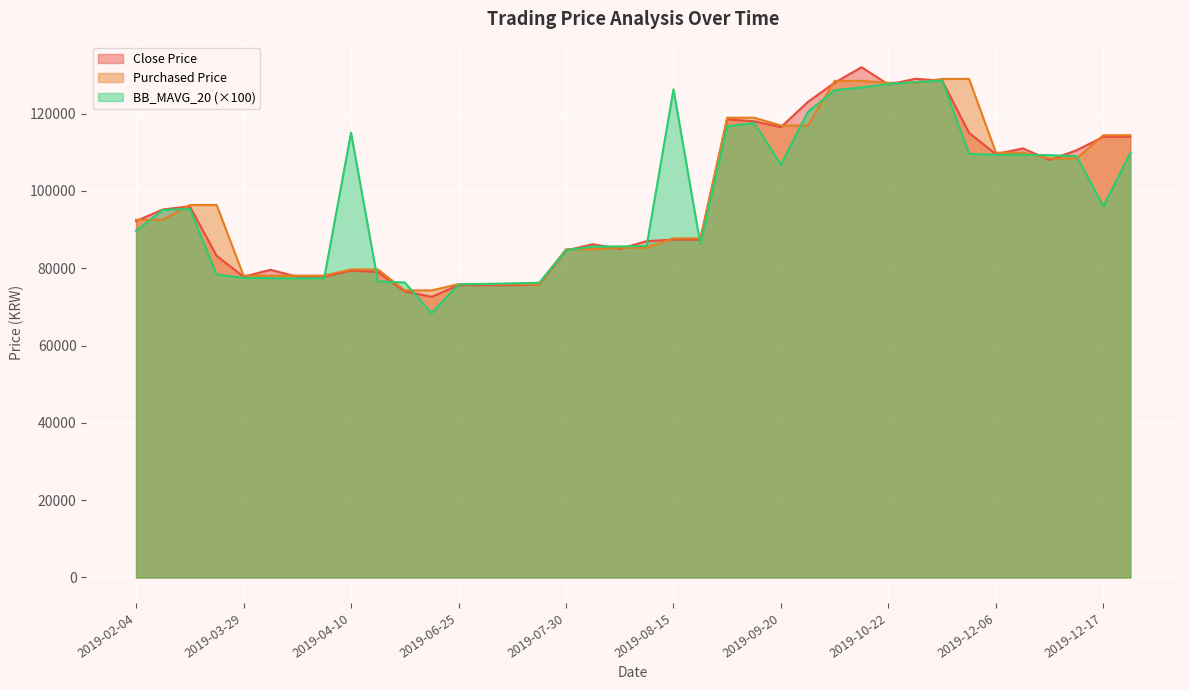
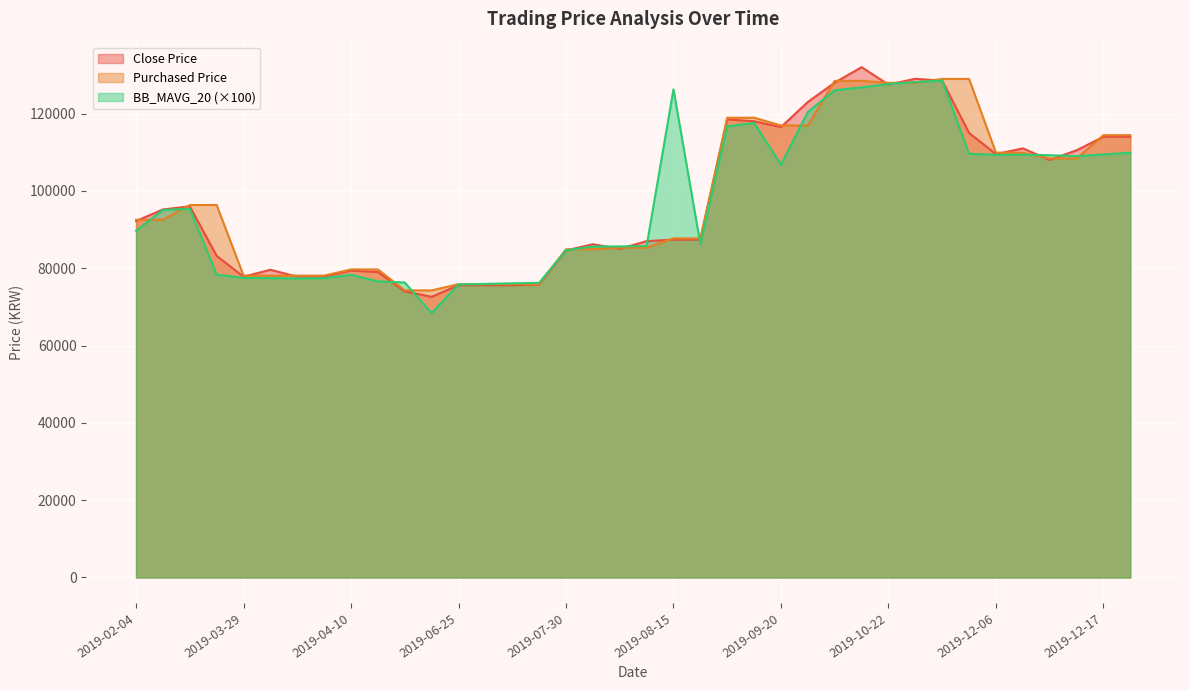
  {
    "BB_MAVG_20 (×100)": {
      "2019-02-04": 90000,
-     "2019-04-10": 115000,
+     "2019-04-10": 78000,
      "2019-08-15": 126000,
      "2019-09-20": 107000,
-     "2019-12-17": 96000
+     "2019-12-17": 109000
    }
  }
